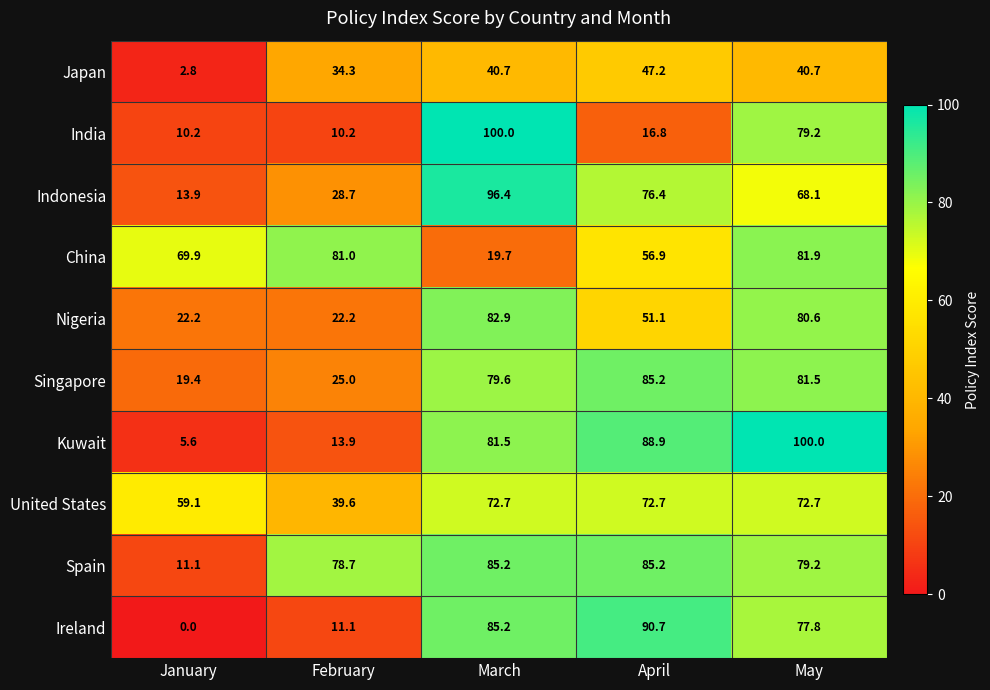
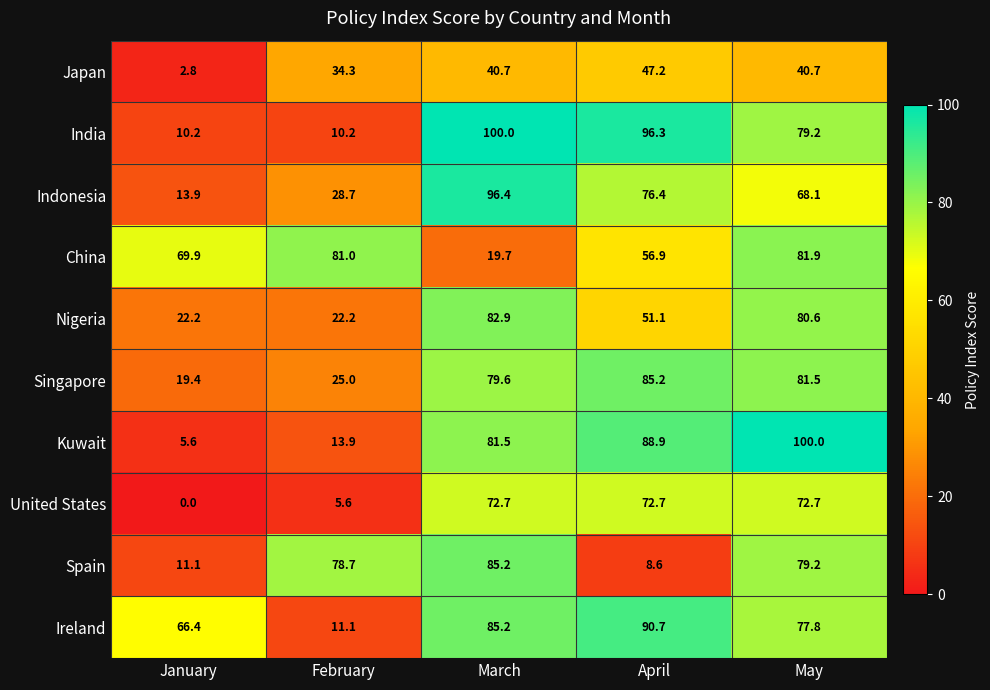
  {
    "Japan": {
      "January": 2.8,
      "February": 34.3,
      "March": 40.7,
      "April": 47.2,
      "May": 40.7
    },
    "India": {
      "January": 10.2,
      "February": 10.2,
      "March": 100.0,
-     "April": 16.8,
+     "April": 96.3,
      "May": 79.2
    },
    "Indonesia": {
      "January": 13.9,
      "February": 28.7,
      "March": 96.4,
      "April": 76.4,
      "May": 68.1
    },
    "China": {
      "January": 69.9,
      "February": 81.0,
      "March": 19.7,
      "April": 56.9,
      "May": 81.9
    },
    "Nigeria": {
      "January": 22.2,
      "February": 22.2,
      "March": 82.9,
      "April": 51.1,
      "May": 80.6
    },
    "Singapore": {
      "January": 19.4,
      "February": 25.0,
      "March": 79.6,
      "April": 85.2,
      "May": 81.5
    },
    "Kuwait": {
      "January": 5.6,
      "February": 13.9,
      "March": 81.5,
      "April": 88.9,
      "May": 100.0
    },
    "United States": {
-     "January": 59.1,
-     "February": 39.6,
+     "January": 0.0,
+     "February": 5.6,
      "March": 72.7,
      "April": 72.7,
      "May": 72.7
    },
    "Spain": {
      "January": 11.1,
      "February": 78.7,
      "March": 85.2,
-     "April": 85.2,
+     "April": 8.6,
      "May": 79.2
    },
    "Ireland": {
-     "January": 0.0,
+     "January": 66.4,
      "February": 11.1,
      "March": 85.2,
      "April": 90.7,
      "May": 77.8
    }
  }
